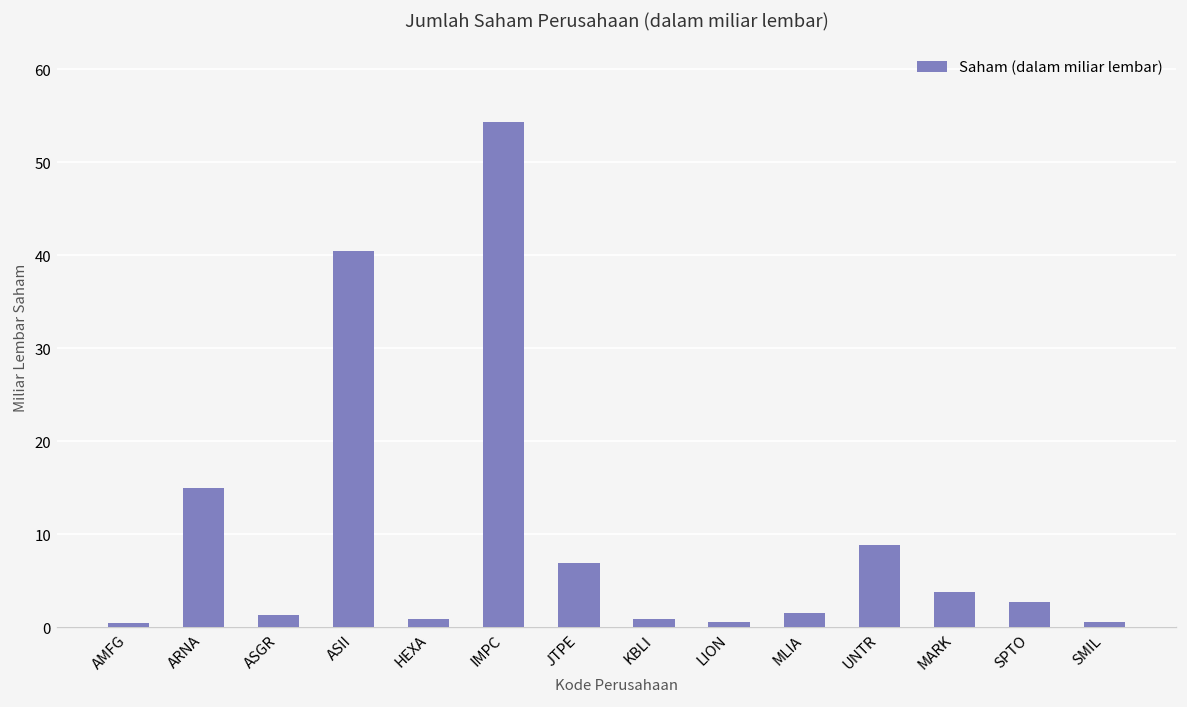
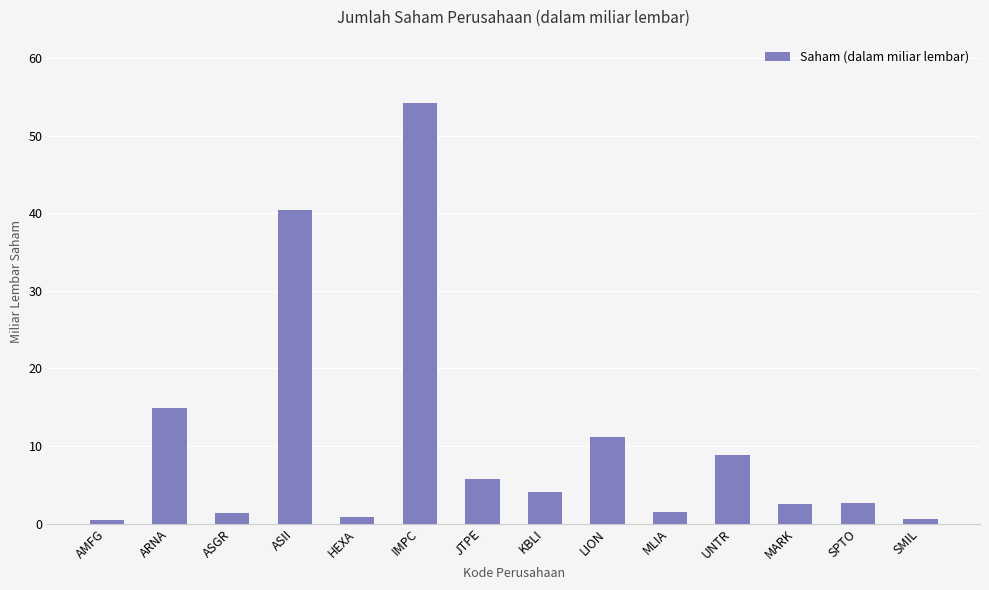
  {
    "AMFG": 0,
    "ARNA": 15,
    "ASGR": 1,
    "ASII": 40,
    "HEXA": 1,
    "IMPC": 54,
-   "JTPE": 7,
-   "KBLI": 1,
-   "LION": 1,
+   "JTPE": 6,
+   "KBLI": 4,
+   "LION": 11,
    "MLIA": 1,
    "UNTR": 9,
-   "MARK": 4,
+   "MARK": 3,
    "SPTO": 3,
    "SMIL": 1
  }
